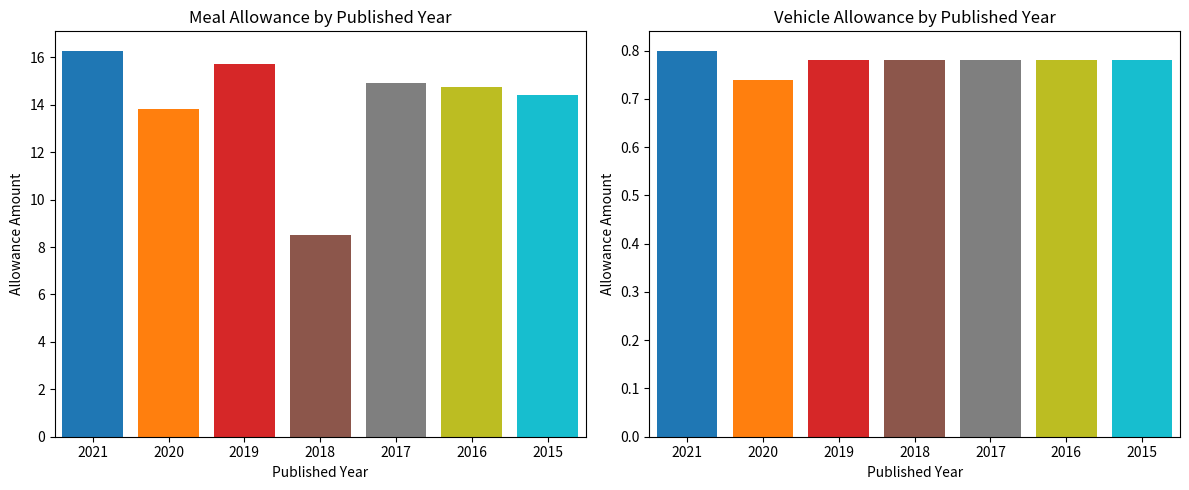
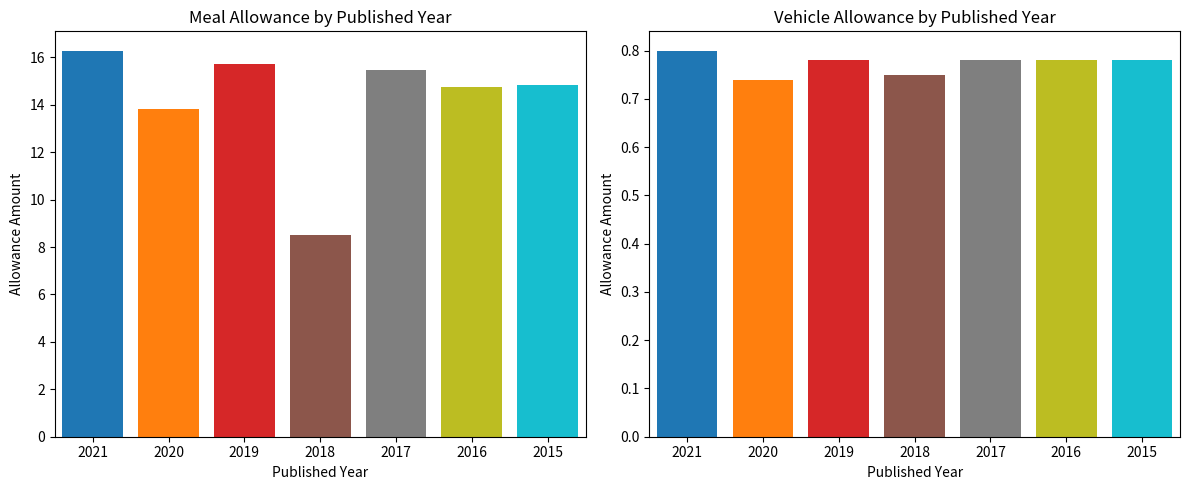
  {
    "Meal Allowance by Published Year": {
      "2021": 16.3,
      "2020": 13.8,
      "2019": 15.7,
      "2018": 8.5,
-     "2017": 14.9,
+     "2017": 15.5,
      "2016": 14.8,
-     "2015": 14.4
+     "2015": 14.8
    },
    "Vehicle Allowance by Published Year": {
      "2021": 0.80,
      "2020": 0.74,
      "2019": 0.78,
-     "2018": 0.78,
+     "2018": 0.75,
      "2017": 0.78,
      "2016": 0.78,
      "2015": 0.78
    }
  }
